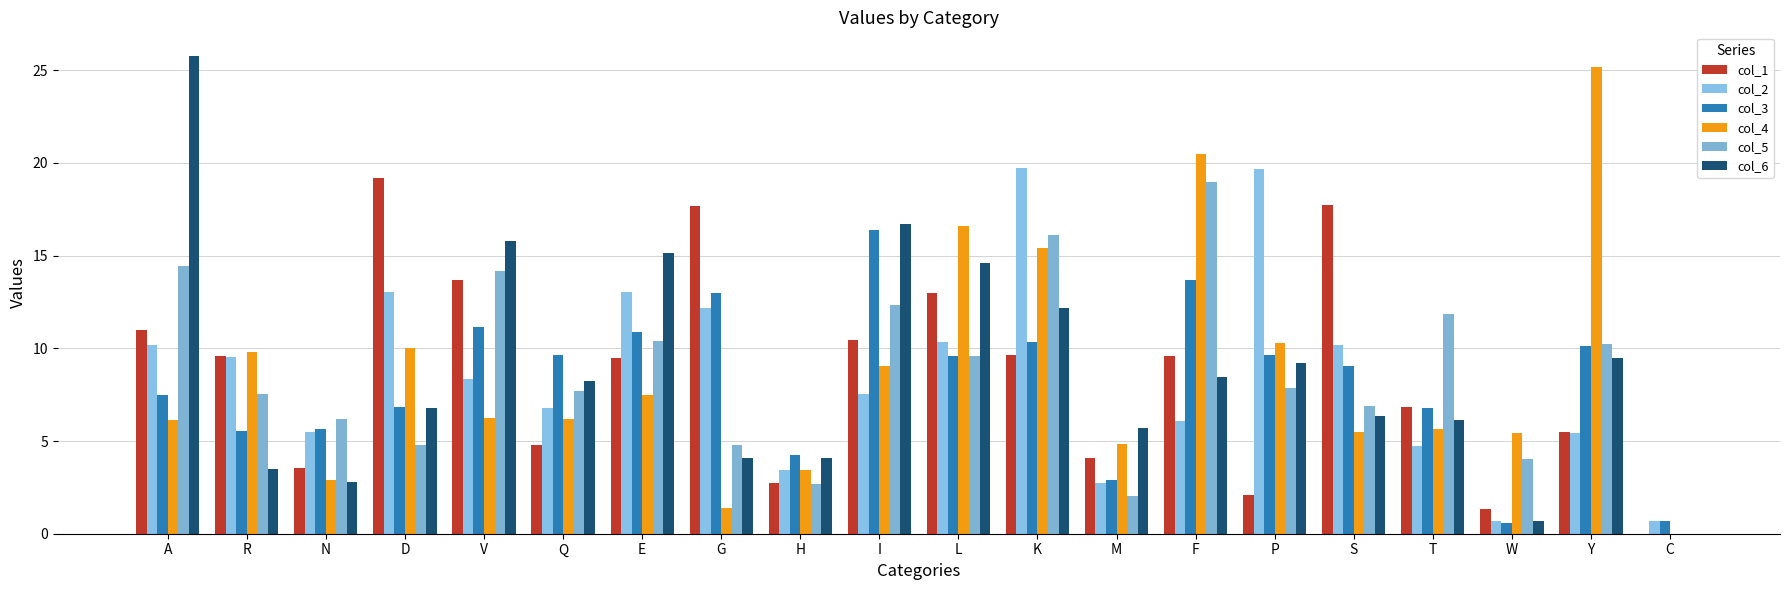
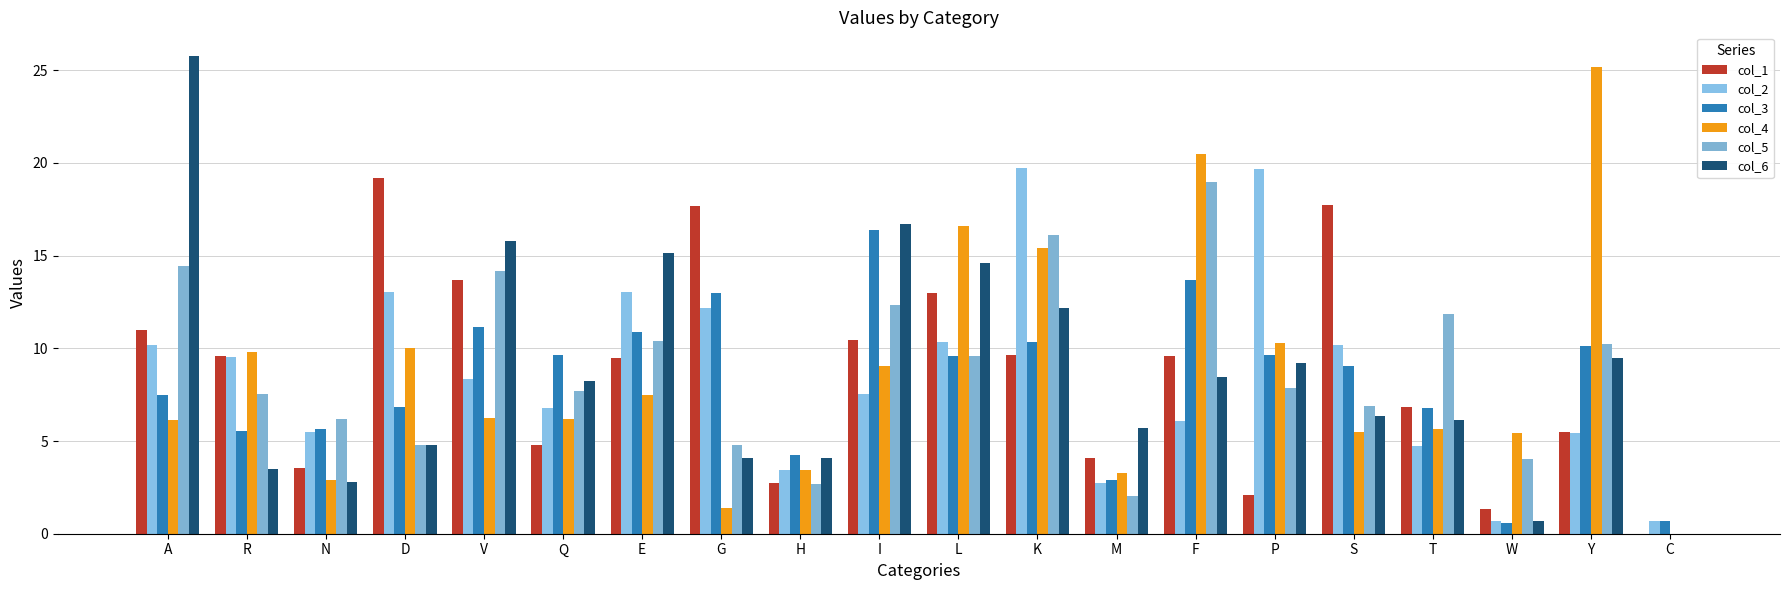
  {
    "col_1": {
      "A": 11.0,
      "R": 9.6,
      "N": 3.6,
      "D": 19.2,
      "V": 13.7,
      "Q": 4.8,
      "E": 9.5,
      "G": 17.7,
      "H": 2.7,
      "I": 10.5,
      "L": 13.0,
      "K": 9.6,
      "M": 4.1,
      "F": 9.6,
      "P": 2.1,
      "S": 17.7,
      "T": 6.8,
      "W": 1.4,
      "Y": 5.5,
      "C": 0.0
    },
    "col_3": {
      "A": 7.5,
      "R": 5.5,
      "N": 5.6,
      "D": 6.8,
      "V": 11.2,
      "Q": 9.6,
      "E": 10.9,
      "G": 13.0,
      "H": 4.2,
      "I": 16.4,
      "L": 9.6,
      "K": 10.4,
      "M": 2.9,
      "F": 13.7,
      "P": 9.6,
      "S": 9.0,
      "T": 6.8,
      "W": 0.6,
      "Y": 10.1,
      "C": 0.7
    },
    "col_4": {
      "A": 6.2,
      "R": 9.8,
      "N": 2.9,
      "D": 10.0,
      "V": 6.3,
      "Q": 6.2,
      "E": 7.5,
      "G": 1.4,
      "H": 3.4,
      "I": 9.1,
      "L": 16.6,
      "K": 15.4,
-     "M": 4.9,
+     "M": 3.3,
      "F": 20.5,
      "P": 10.3,
      "S": 5.5,
      "T": 5.6,
      "W": 5.4,
      "Y": 25.2,
      "C": 0.0
    },
    "col_6": {
      "A": 25.8,
      "R": 3.5,
      "N": 2.8,
-     "D": 6.8,
+     "D": 4.8,
      "V": 15.8,
      "Q": 8.2,
      "E": 15.1,
      "G": 4.1,
      "H": 4.1,
      "I": 16.7,
      "L": 14.6,
      "K": 12.2,
      "M": 5.7,
      "F": 8.5,
      "P": 9.2,
      "S": 6.3,
      "T": 6.2,
      "W": 0.7,
      "Y": 9.5,
      "C": 0.0
    }
  }
